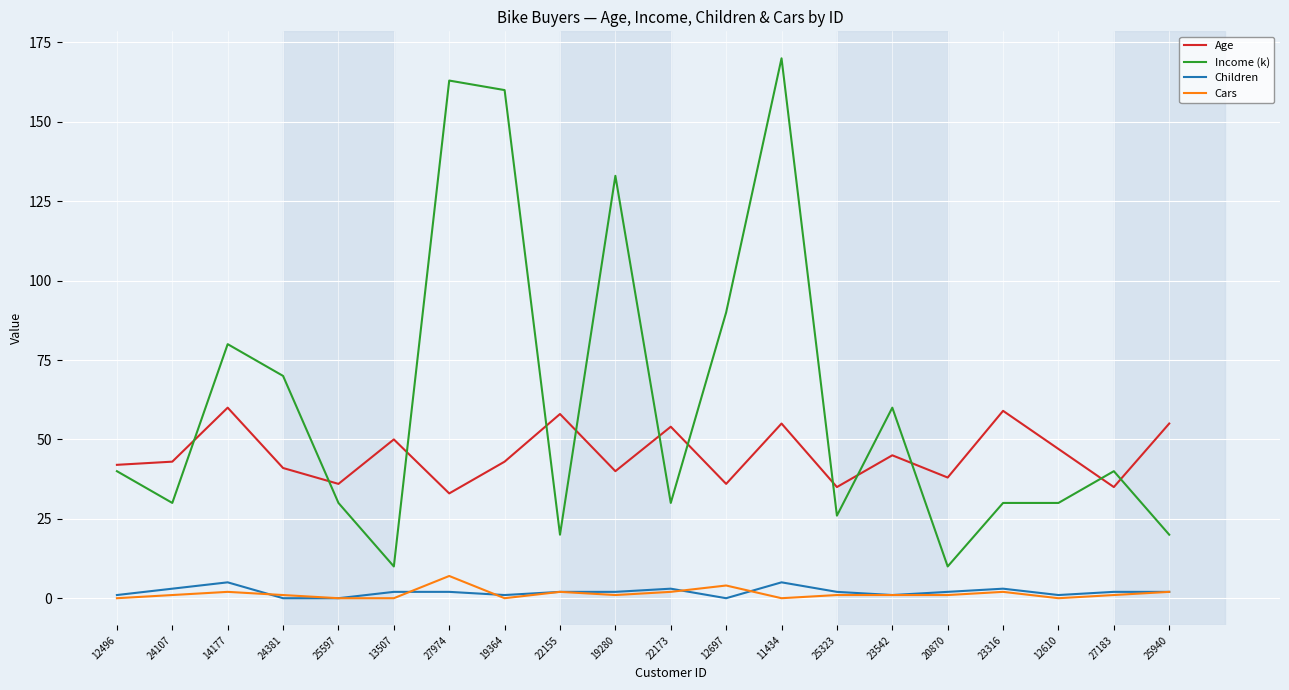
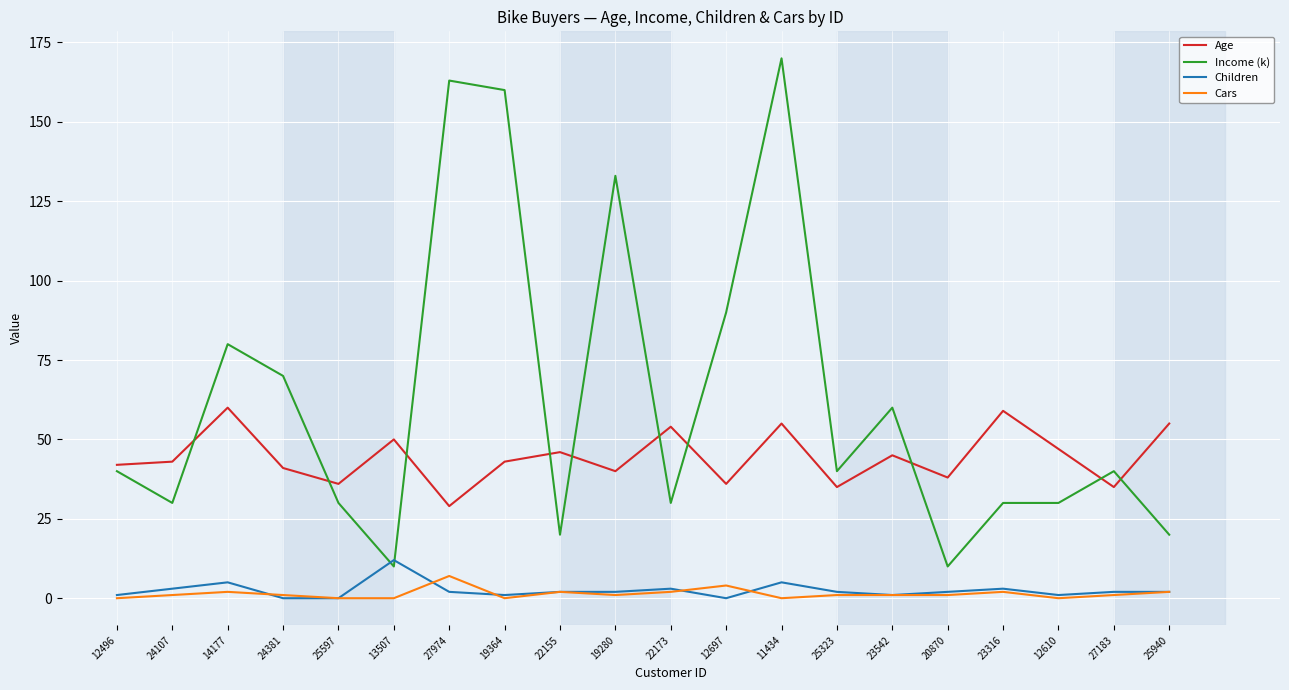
  {
    "Age": {
      "12496": 42,
      "24107": 43,
      "14177": 60,
      "24381": 41,
      "25597": 36,
      "13507": 50,
-     "27974": 33,
+     "27974": 29,
      "19364": 43,
-     "22155": 58,
+     "22155": 46,
      "19280": 40,
      "22173": 54,
      "12697": 36,
      "11434": 55,
      "25323": 35,
      "23542": 45,
      "20870": 38,
      "23316": 59,
      "12610": 47,
      "27183": 35,
      "25940": 55
    },
    "Income (k)": {
      "12496": 40,
      "24107": 30,
      "14177": 80,
      "24381": 70,
      "25597": 30,
      "13507": 10,
      "27974": 163,
      "19364": 160,
      "22155": 20,
      "19280": 133,
      "22173": 30,
      "12697": 90,
      "11434": 170,
-     "25323": 26,
+     "25323": 40,
      "23542": 60,
      "20870": 10,
      "23316": 30,
      "12610": 30,
      "27183": 40,
      "25940": 20
    },
    "Children": {
      "12496": 1,
      "24107": 3,
      "14177": 5,
      "24381": 0,
-     "13507": 2,
+     "13507": 12,
      "27974": 2,
      "19364": 1,
      "19280": 2,
      "22173": 3,
      "12697": 0,
      "11434": 5,
      "25323": 2,
      "20870": 2,
      "23316": 3,
      "12610": 1,
      "27183": 2
    },
    "Cars": {
      "12496": 0,
      "24107": 1,
      "14177": 2,
      "24381": 1,
      "13507": 0,
      "27974": 7,
      "19364": 0,
      "19280": 1,
      "22173": 2,
      "12697": 4,
      "11434": 0,
      "25323": 1,
      "20870": 1,
      "23316": 2,
      "12610": 0,
      "27183": 1
    }
  }
